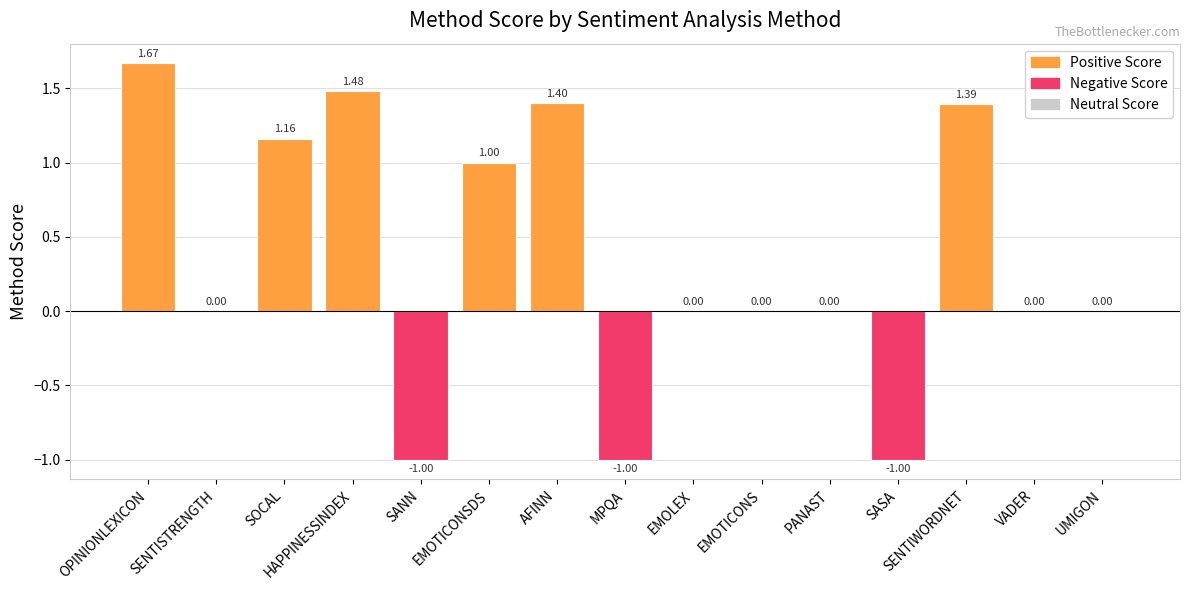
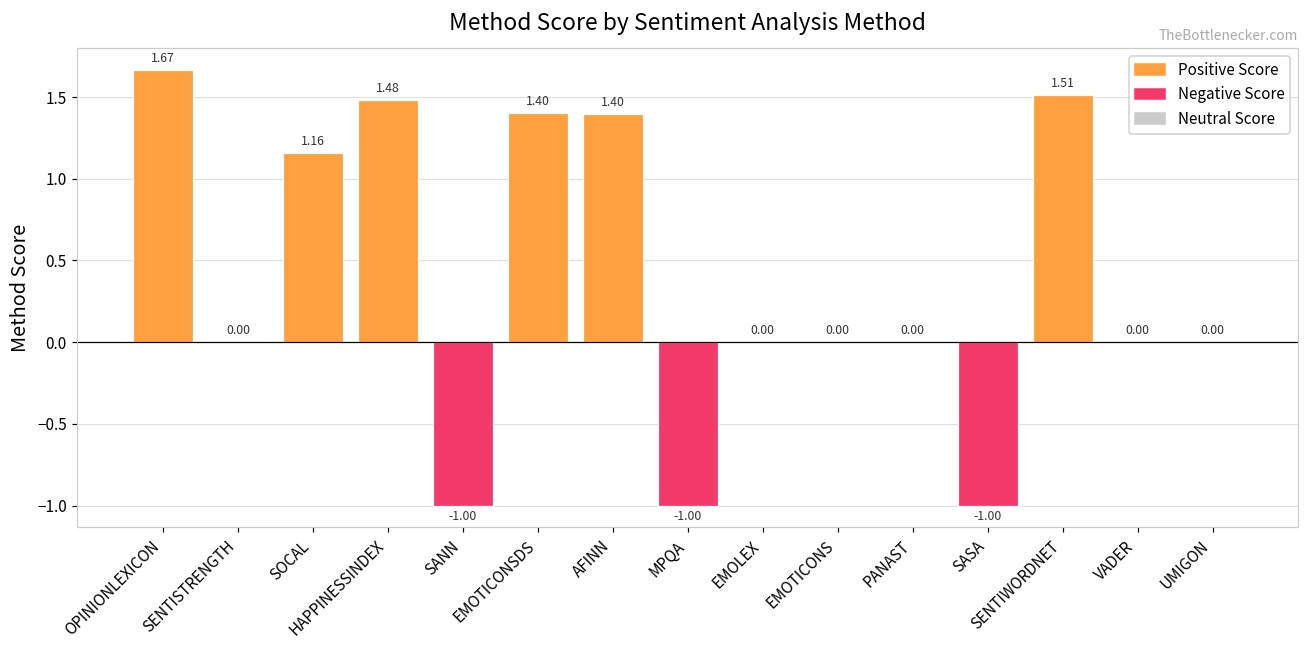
  {
    "OPINIONLEXICON": 1.67,
    "SENTISTRENGTH": 0.00,
    "SOCAL": 1.16,
    "HAPPINESSINDEX": 1.48,
    "SANN": -1.00,
-   "EMOTICONSDS": 1.00,
+   "EMOTICONSDS": 1.40,
    "AFINN": 1.40,
    "MPQA": -1.00,
    "EMOLEX": 0.00,
    "EMOTICONS": 0.00,
    "PANAST": 0.00,
    "SASA": -1.00,
-   "SENTIWORDNET": 1.39,
+   "SENTIWORDNET": 1.51,
    "VADER": 0.00,
    "UMIGON": 0.00
  }
